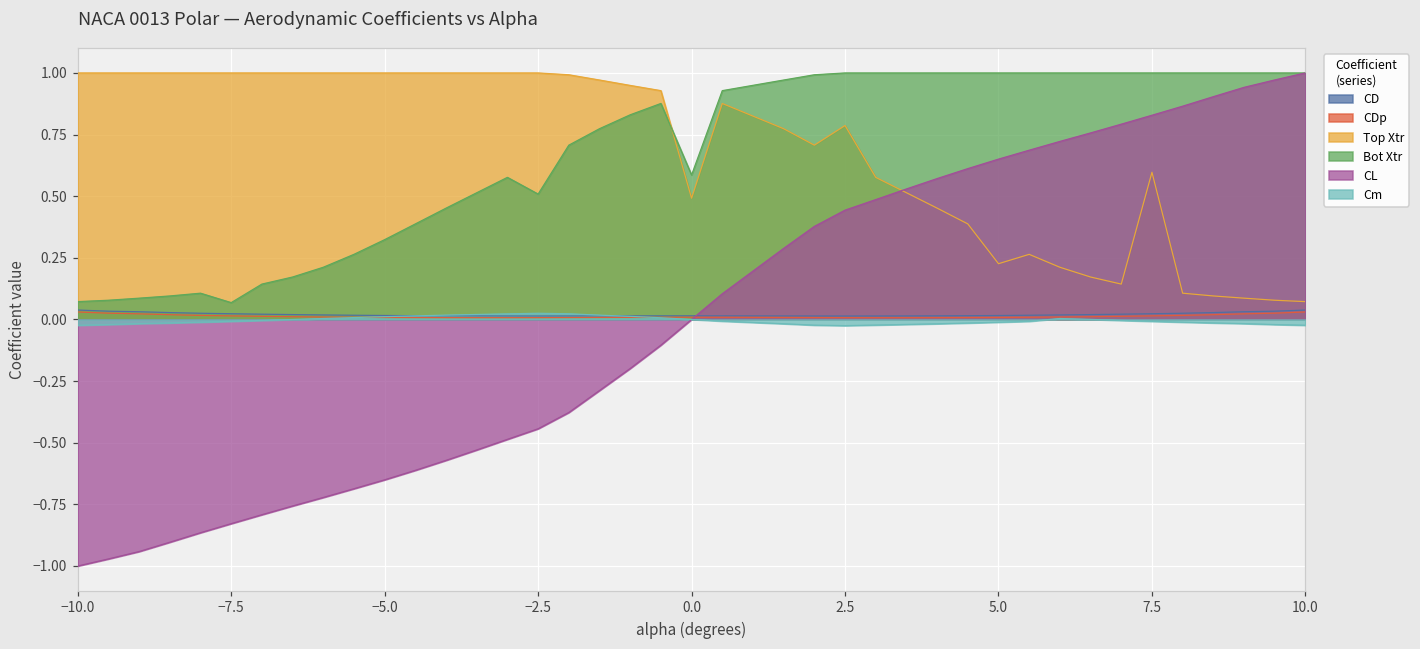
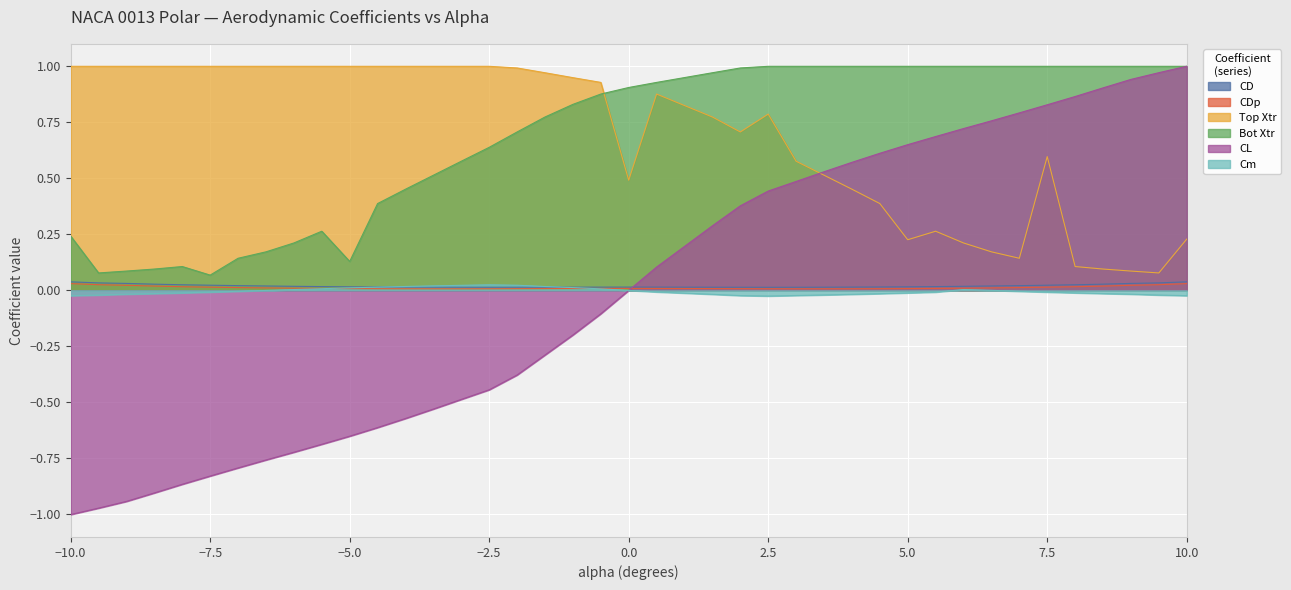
  {
    "Top Xtr": {
      "−10.0": 1.00,
      "−7.5": 1.00,
      "−5.0": 1.00,
      "−2.5": 1.00,
      "0.0": 0.49,
      "2.5": 0.79,
      "5.0": 0.23,
      "7.5": 0.60,
-     "10.0": 0.07
+     "10.0": 0.23
    },
    "Bot Xtr": {
-     "−10.0": 0.07,
+     "−10.0": 0.24,
      "−7.5": 0.07,
-     "−5.0": 0.32,
-     "−2.5": 0.51,
-     "0.0": 0.59,
+     "−5.0": 0.13,
+     "−2.5": 0.64,
+     "0.0": 0.91,
      "2.5": 1.00,
      "5.0": 1.00,
      "7.5": 1.00
    }
  }
